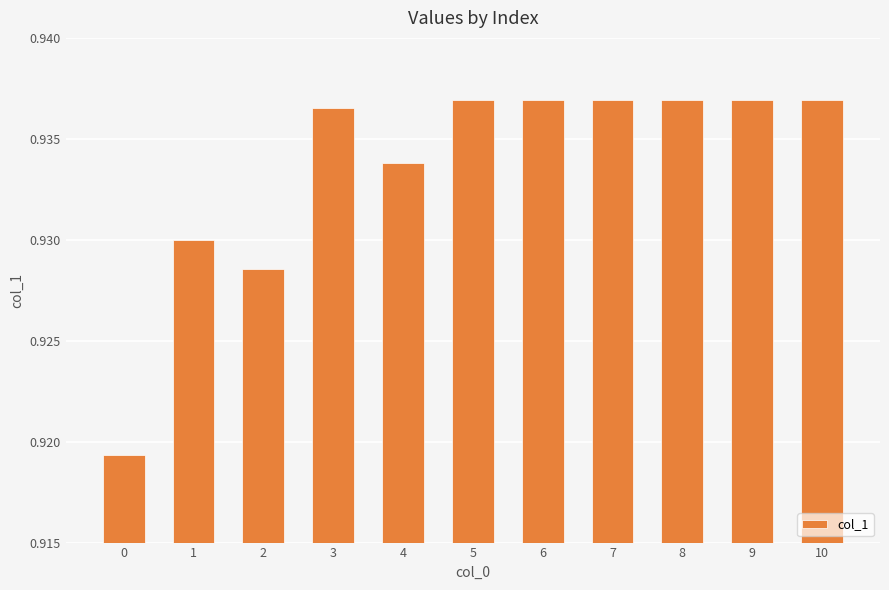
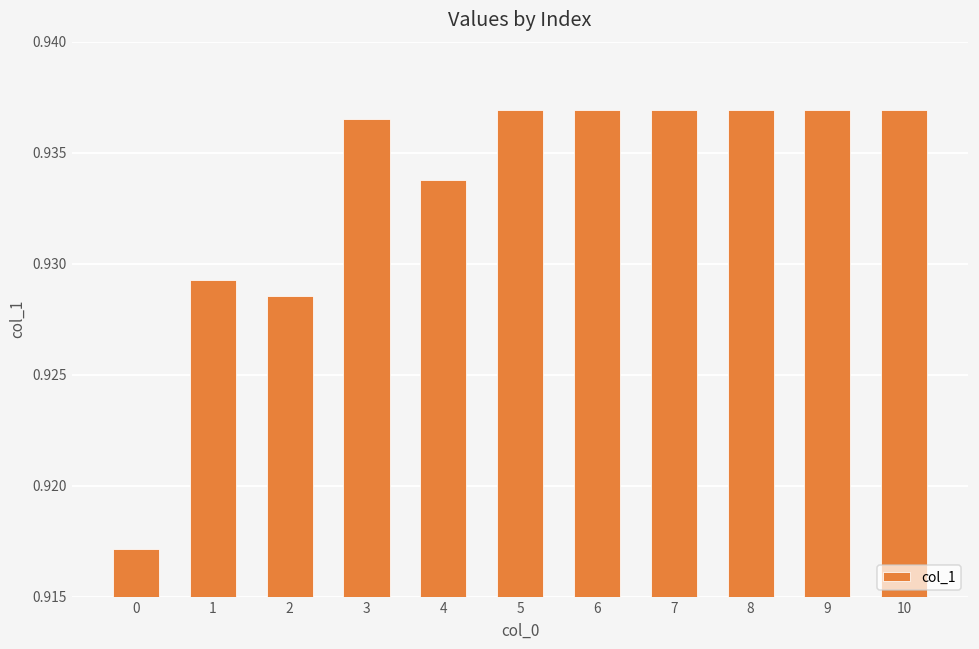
  {
-   "0": 0.9193,
-   "1": 0.9300,
+   "0": 0.9172,
+   "1": 0.9293,
    "2": 0.9285,
    "3": 0.9365,
    "4": 0.9338,
    "5": 0.9369,
    "6": 0.9369,
    "7": 0.9369,
    "8": 0.9369,
    "9": 0.9369,
    "10": 0.9369
  }
